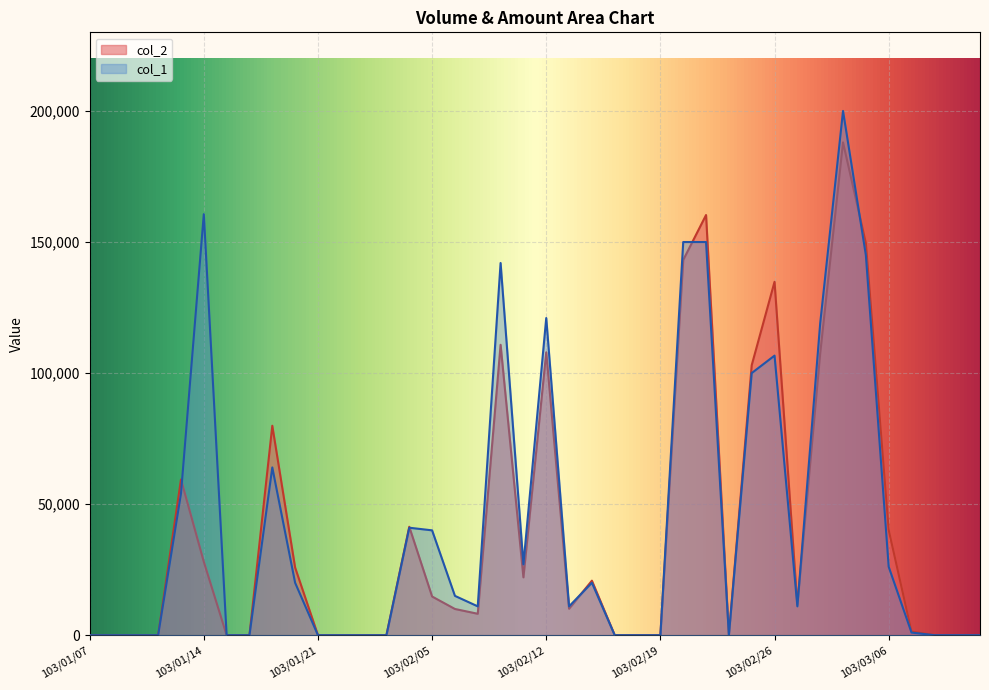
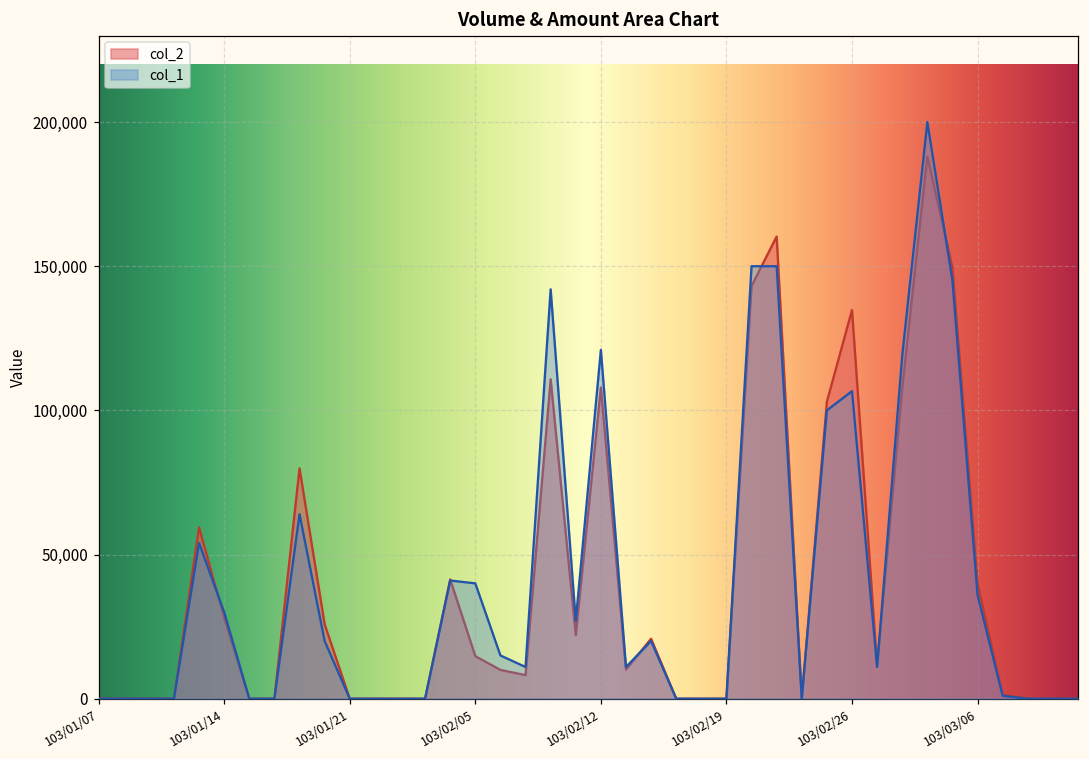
  {
    "col_2": {
      "103/01/14": "28,000",
      "103/02/05": "15,000",
      "103/02/12": "108,000",
      "103/02/26": "135,000",
      "103/03/06": "40,000"
    },
    "col_1": {
-     "103/01/14": "161,000",
+     "103/01/14": "30,000",
      "103/02/05": "40,000",
      "103/02/12": "121,000",
      "103/02/26": "107,000",
-     "103/03/06": "26,000"
+     "103/03/06": "36,000"
    }
  }
